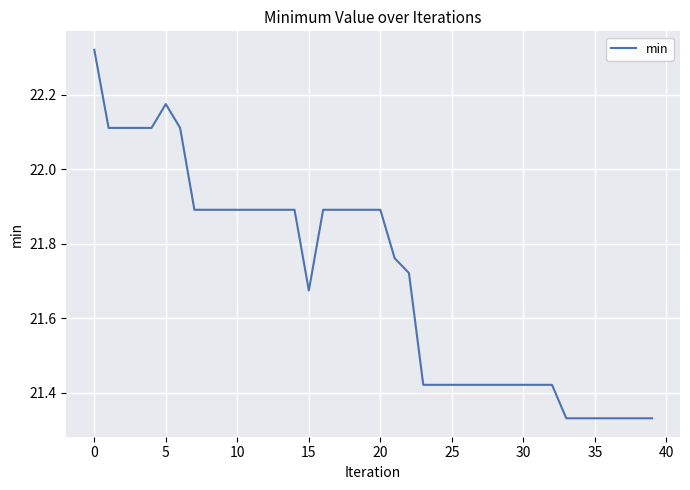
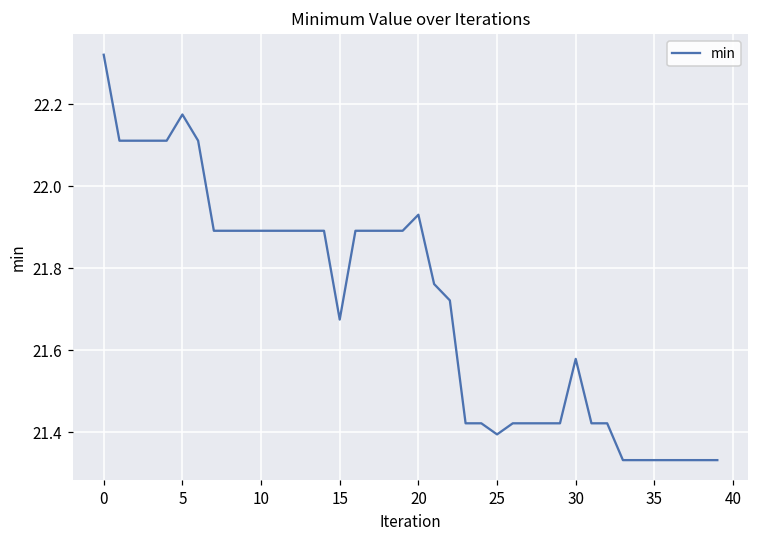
  {
    "0": 22.32,
    "5": 22.18,
    "10": 21.89,
    "15": 21.67,
-   "20": 21.89,
-   "25": 21.42,
-   "30": 21.42,
+   "20": 21.93,
+   "25": 21.39,
+   "30": 21.58,
    "35": 21.33
  }
